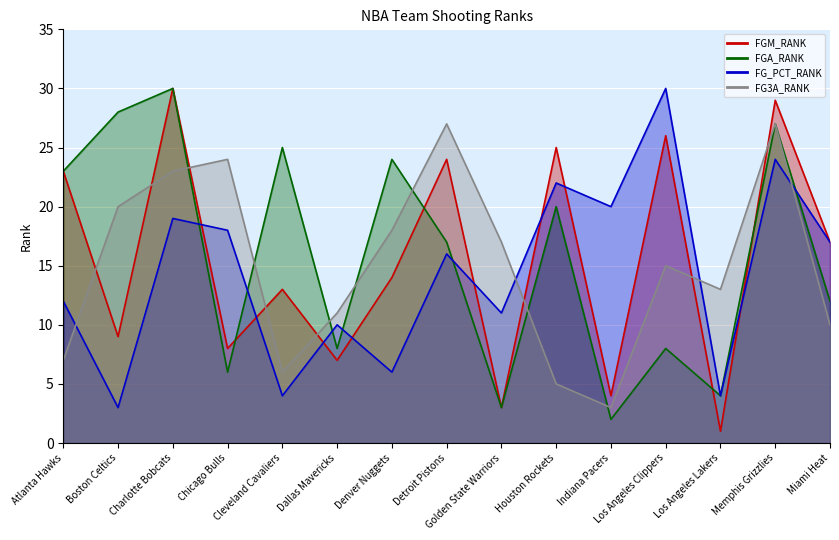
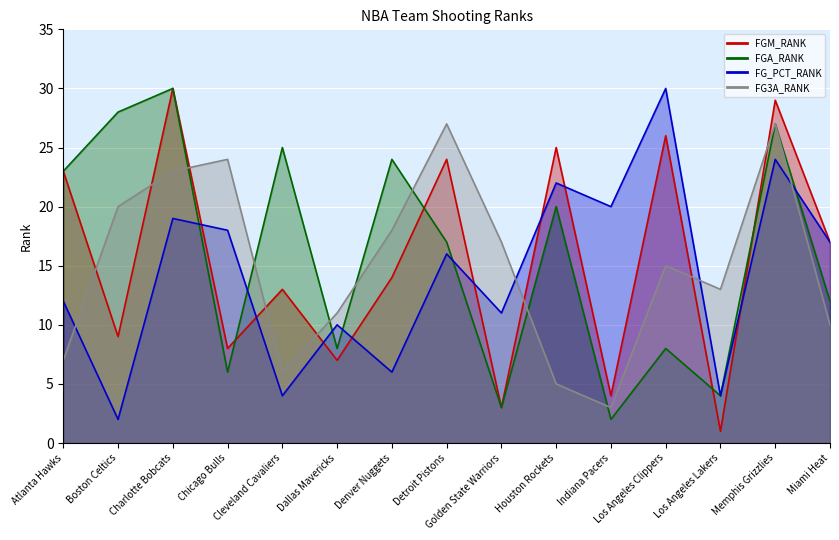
  {
    "FGM_RANK": {
      "Boston Celtics": 9,
      "Chicago Bulls": 8,
      "Cleveland Cavaliers": 13,
      "Dallas Mavericks": 7,
      "Denver Nuggets": 14,
      "Detroit Pistons": 24,
      "Houston Rockets": 25,
      "Indiana Pacers": 4,
      "Los Angeles Clippers": 26,
      "Los Angeles Lakers": 1,
      "Memphis Grizzlies": 29
    },
    "FGA_RANK": {
      "Boston Celtics": 28,
      "Chicago Bulls": 6,
      "Cleveland Cavaliers": 25,
      "Dallas Mavericks": 8,
      "Denver Nuggets": 24,
      "Detroit Pistons": 17,
      "Houston Rockets": 20,
      "Indiana Pacers": 2,
      "Los Angeles Clippers": 8,
      "Miami Heat": 12
    },
    "FG_PCT_RANK": {
      "Atlanta Hawks": 12,
-     "Boston Celtics": 3,
+     "Boston Celtics": 2,
      "Charlotte Bobcats": 19,
      "Chicago Bulls": 18,
      "Cleveland Cavaliers": 4,
      "Dallas Mavericks": 10,
      "Denver Nuggets": 6,
      "Detroit Pistons": 16,
      "Golden State Warriors": 11,
      "Houston Rockets": 22,
      "Indiana Pacers": 20,
      "Los Angeles Clippers": 30,
      "Memphis Grizzlies": 24
    },
    "FG3A_RANK": {
      "Atlanta Hawks": 7,
      "Boston Celtics": 20,
      "Charlotte Bobcats": 23,
      "Chicago Bulls": 24,
      "Cleveland Cavaliers": 6,
      "Dallas Mavericks": 11,
      "Denver Nuggets": 18,
      "Detroit Pistons": 27,
      "Golden State Warriors": 17,
      "Houston Rockets": 5,
      "Indiana Pacers": 3,
      "Los Angeles Clippers": 15,
      "Los Angeles Lakers": 13,
      "Miami Heat": 10
    }
  }
